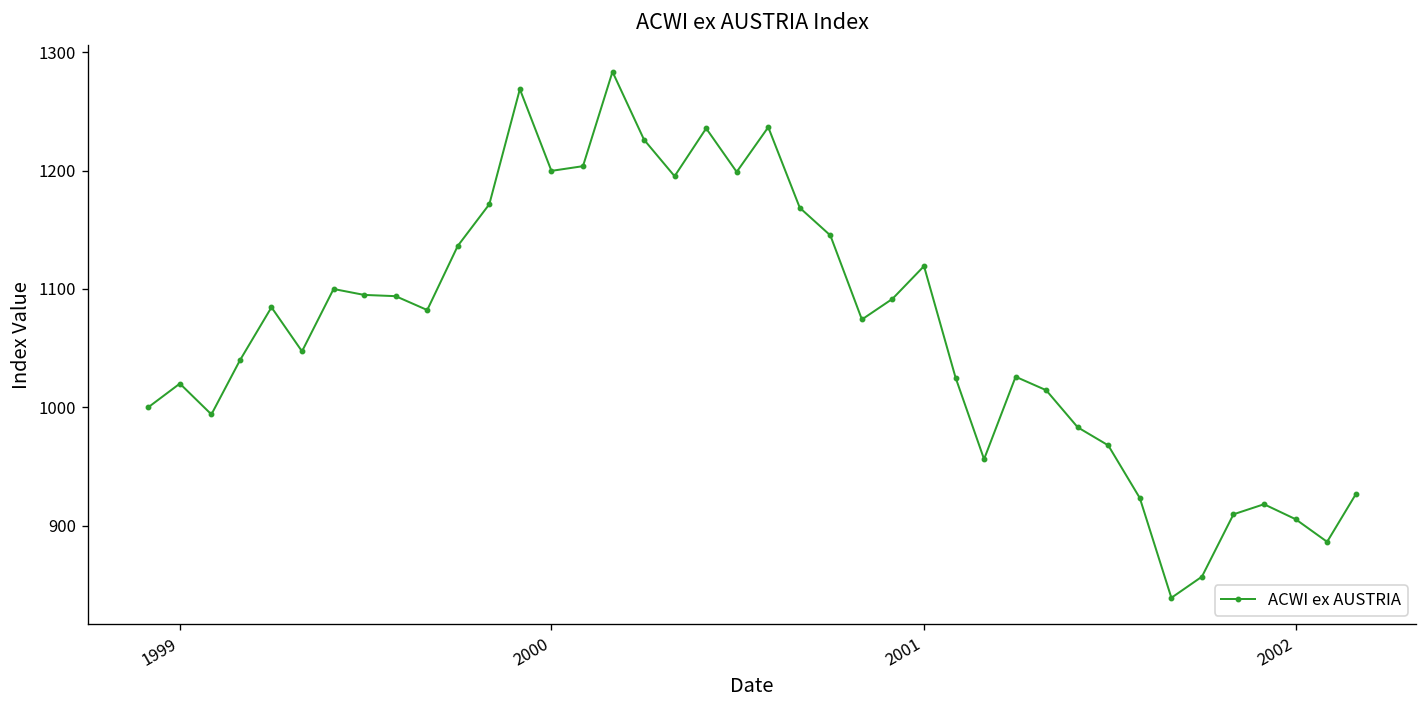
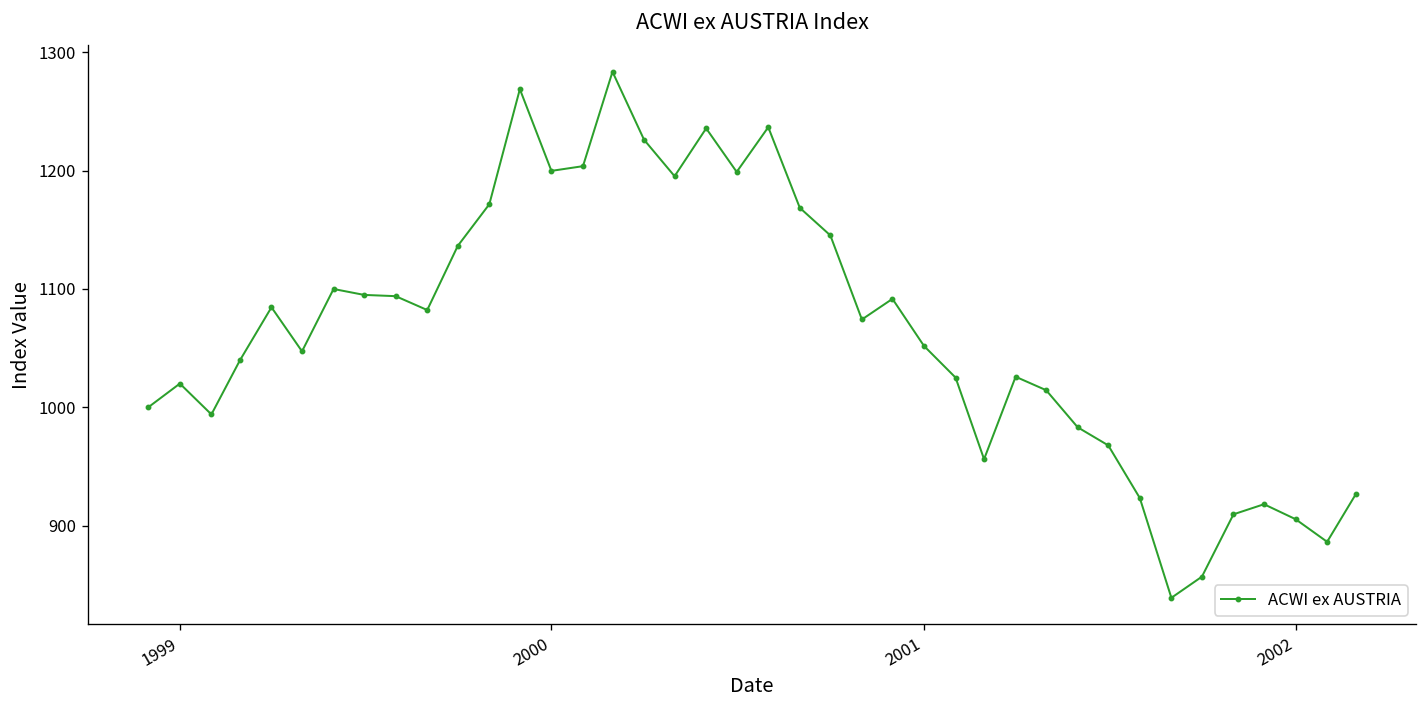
  {
    "1999": 1020,
    "2000": 1200,
-   "2001": 1120,
+   "2001": 1050,
    "2002": 910
  }
